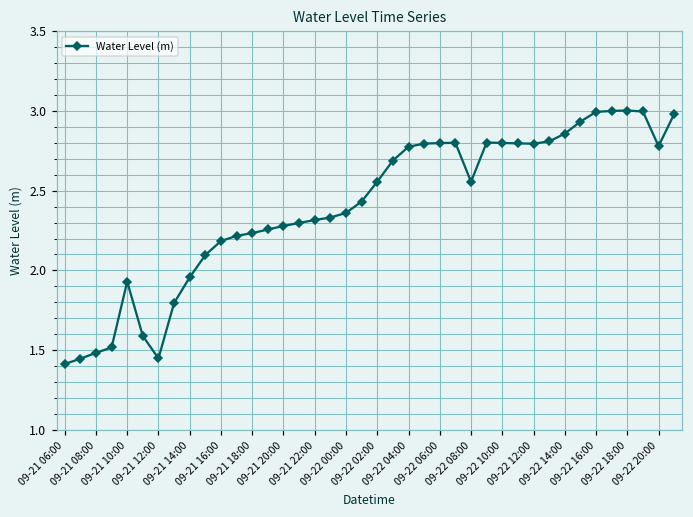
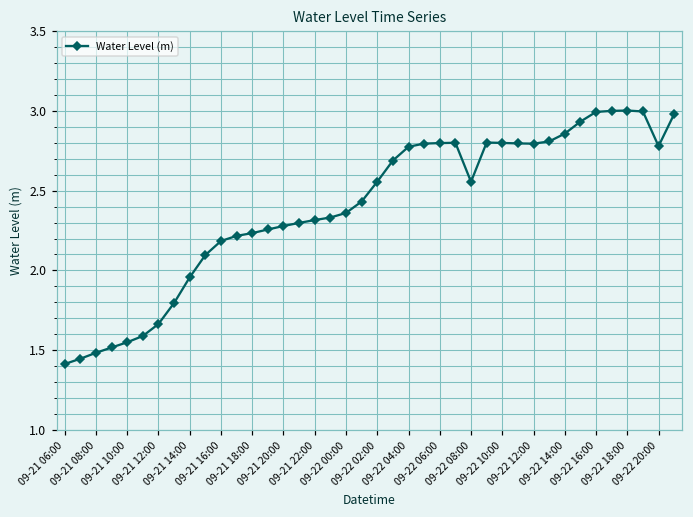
  {
    "09-21 06:00": 1.41,
    "09-21 08:00": 1.48,
-   "09-21 10:00": 1.93,
-   "09-21 12:00": 1.45,
+   "09-21 10:00": 1.55,
+   "09-21 12:00": 1.66,
    "09-21 14:00": 1.96,
    "09-21 16:00": 2.18,
    "09-21 18:00": 2.23,
    "09-21 20:00": 2.28,
    "09-21 22:00": 2.32,
    "09-22 00:00": 2.36,
    "09-22 02:00": 2.56,
    "09-22 04:00": 2.78,
    "09-22 06:00": 2.80,
    "09-22 08:00": 2.56,
    "09-22 10:00": 2.80,
    "09-22 12:00": 2.79,
    "09-22 14:00": 2.86,
    "09-22 16:00": 2.99,
    "09-22 18:00": 3.00,
    "09-22 20:00": 2.78
  }
